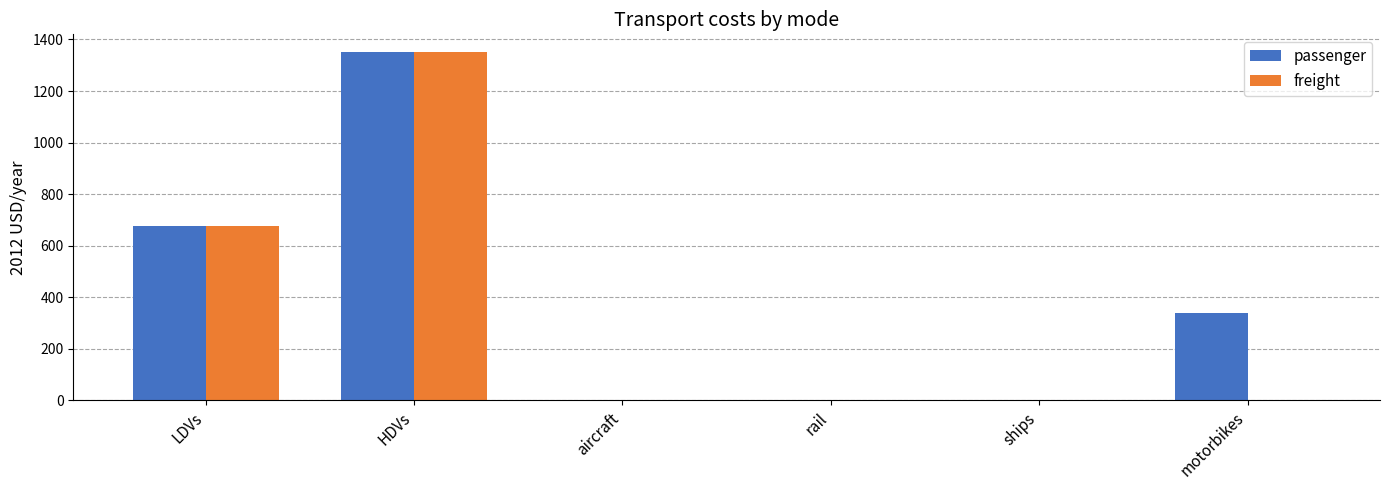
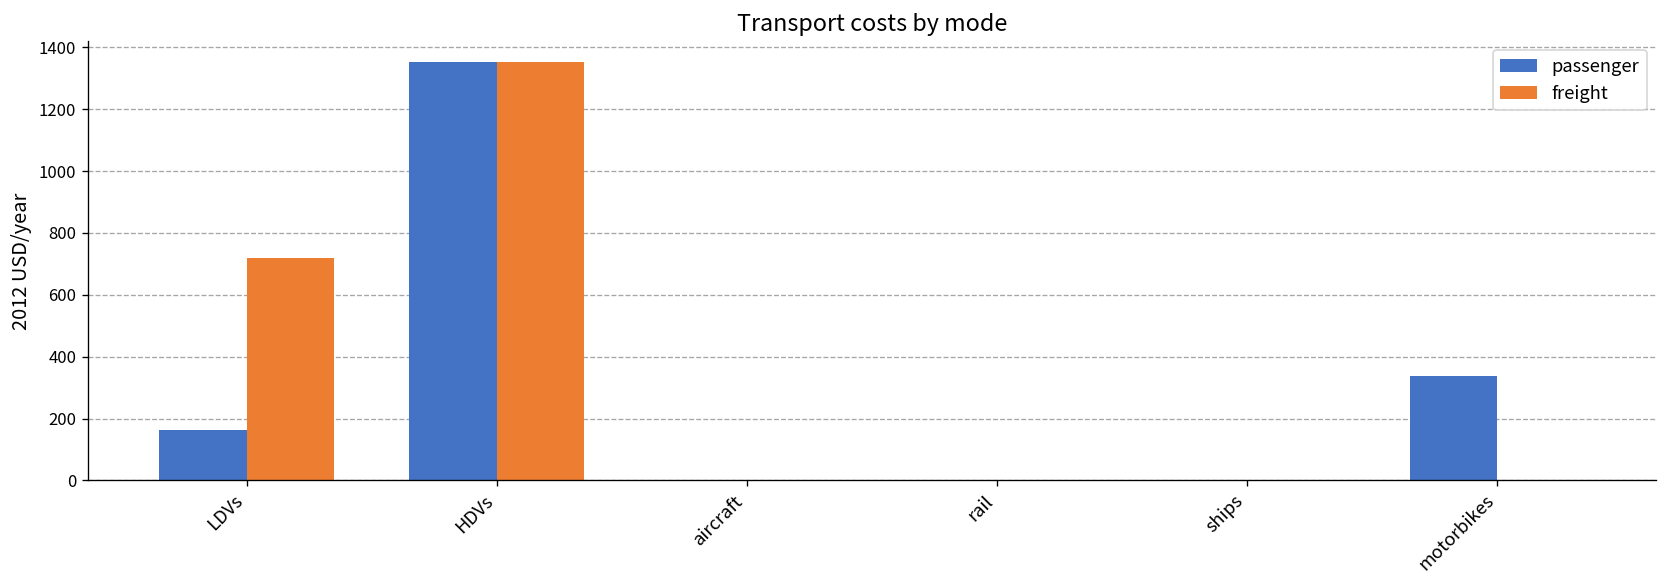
  {
    "passenger": {
-     "LDVs": 680,
+     "LDVs": 160,
      "HDVs": 1350,
      "aircraft": 0,
      "rail": 0,
      "ships": 0,
      "motorbikes": 340
    },
    "freight": {
-     "LDVs": 680,
+     "LDVs": 720,
      "HDVs": 1350,
      "aircraft": 0,
      "rail": 0,
      "ships": 0,
      "motorbikes": 0
    }
  }
